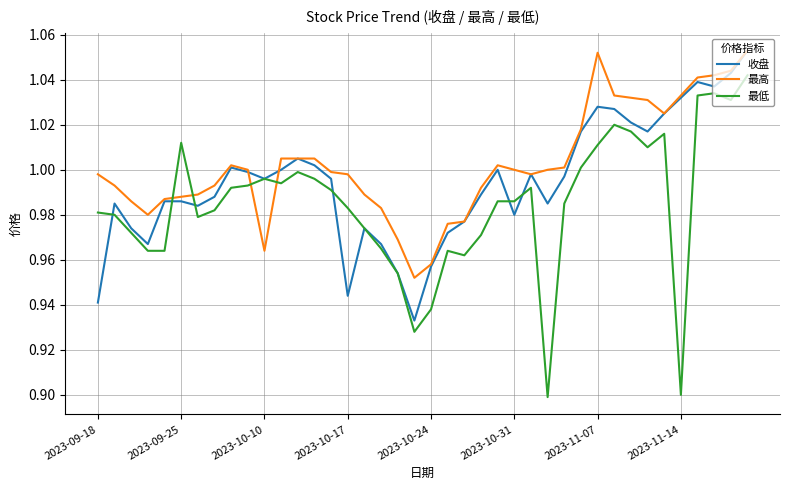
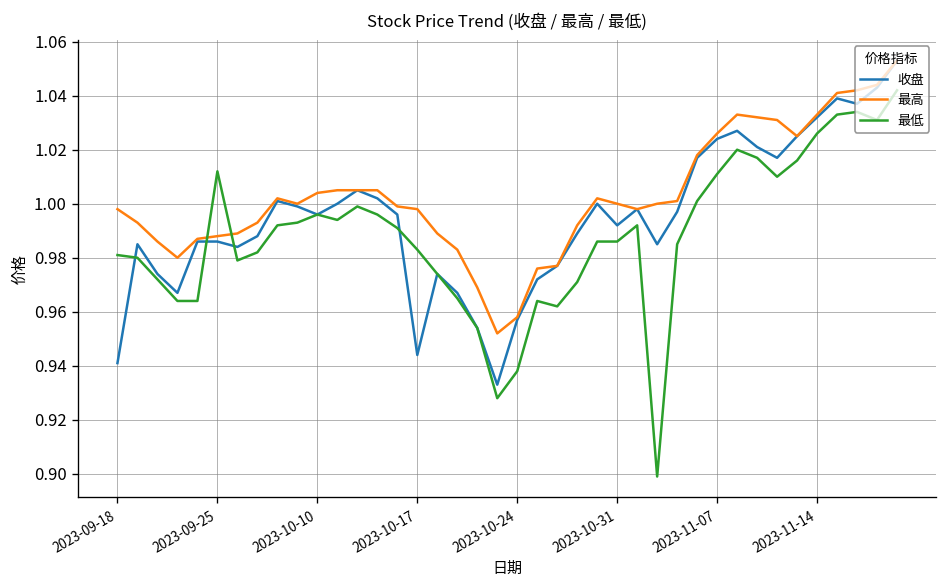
  {
    "收盘": {
      "2023-09-18": 0.941,
      "2023-09-25": 0.986,
      "2023-10-17": 0.944,
-     "2023-10-31": 0.980,
-     "2023-11-07": 1.028
+     "2023-10-31": 0.992,
+     "2023-11-07": 1.024
    },
    "最高": {
      "2023-09-18": 0.998,
      "2023-09-25": 0.988,
-     "2023-10-10": 0.964,
+     "2023-10-10": 1.004,
      "2023-10-17": 0.998,
      "2023-10-31": 1.000,
-     "2023-11-07": 1.052
+     "2023-11-07": 1.026
    },
    "最低": {
      "2023-09-18": 0.981,
      "2023-09-25": 1.012,
      "2023-10-17": 0.983,
      "2023-10-24": 0.938,
      "2023-10-31": 0.986,
      "2023-11-07": 1.011,
-     "2023-11-14": 0.900
+     "2023-11-14": 1.026
    }
  }
